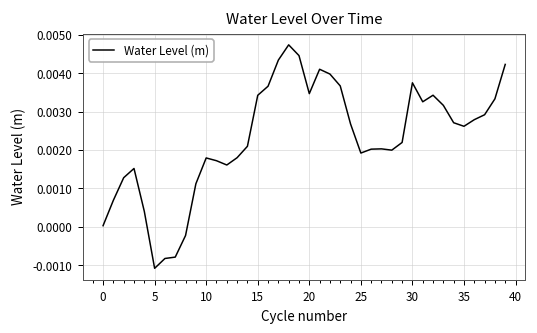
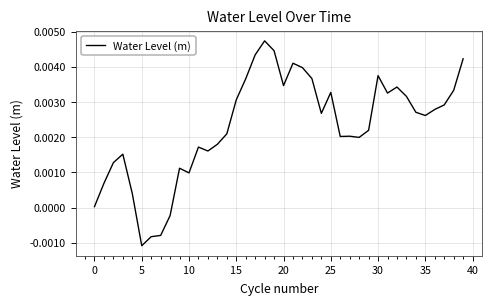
  {
    "0": 0.0000,
    "5": -0.0011,
-   "10": 0.0018,
-   "15": 0.0034,
+   "10": 0.0010,
+   "15": 0.0031,
    "20": 0.0035,
-   "25": 0.0019,
+   "25": 0.0033,
    "30": 0.0038,
    "35": 0.0026
  }
